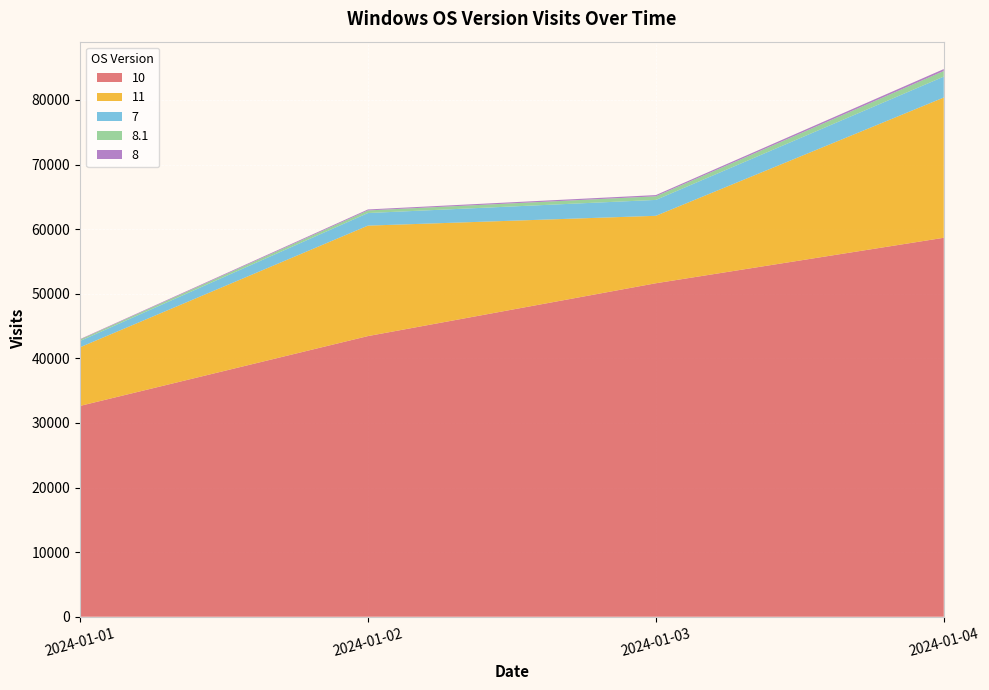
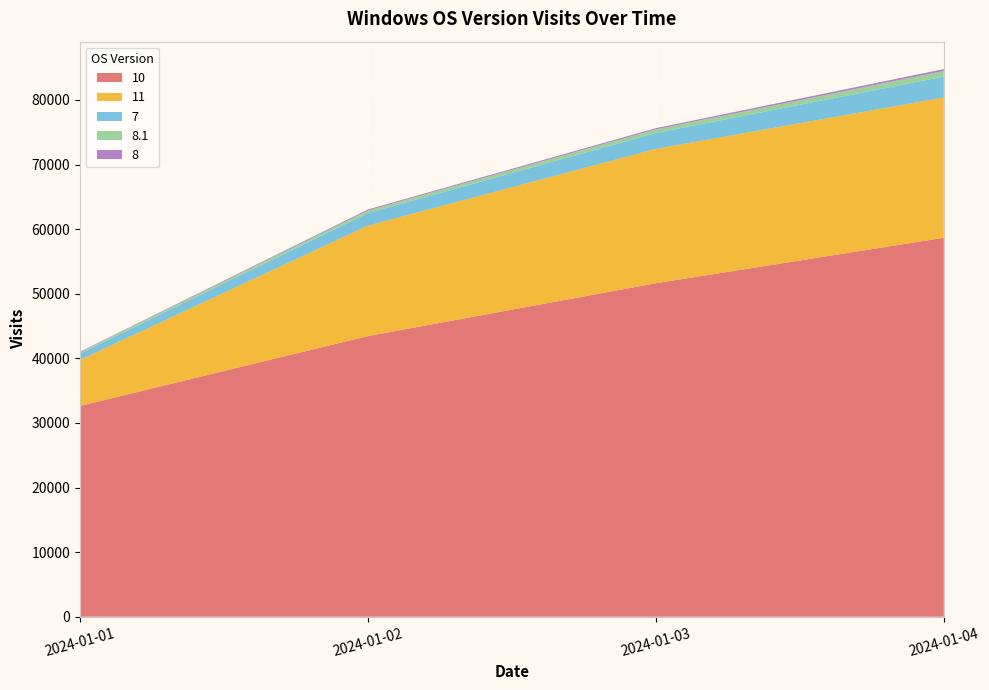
  {
    "10": {
      "2024-01-01": 33000,
      "2024-01-02": 43000,
      "2024-01-03": 52000,
      "2024-01-04": 59000
    },
    "11": {
-     "2024-01-01": 9000,
+     "2024-01-01": 7000,
      "2024-01-02": 17000,
-     "2024-01-03": 10000,
+     "2024-01-03": 21000,
      "2024-01-04": 22000
    },
    "7": {
      "2024-01-02": 2000,
      "2024-01-03": 2000,
      "2024-01-04": 3000
    }
  }
